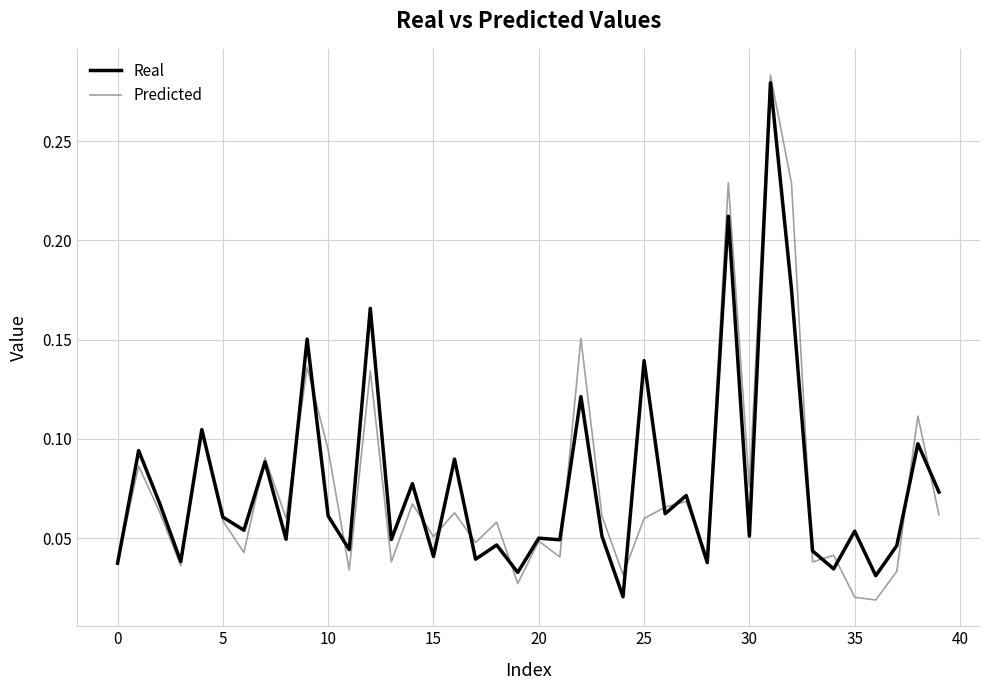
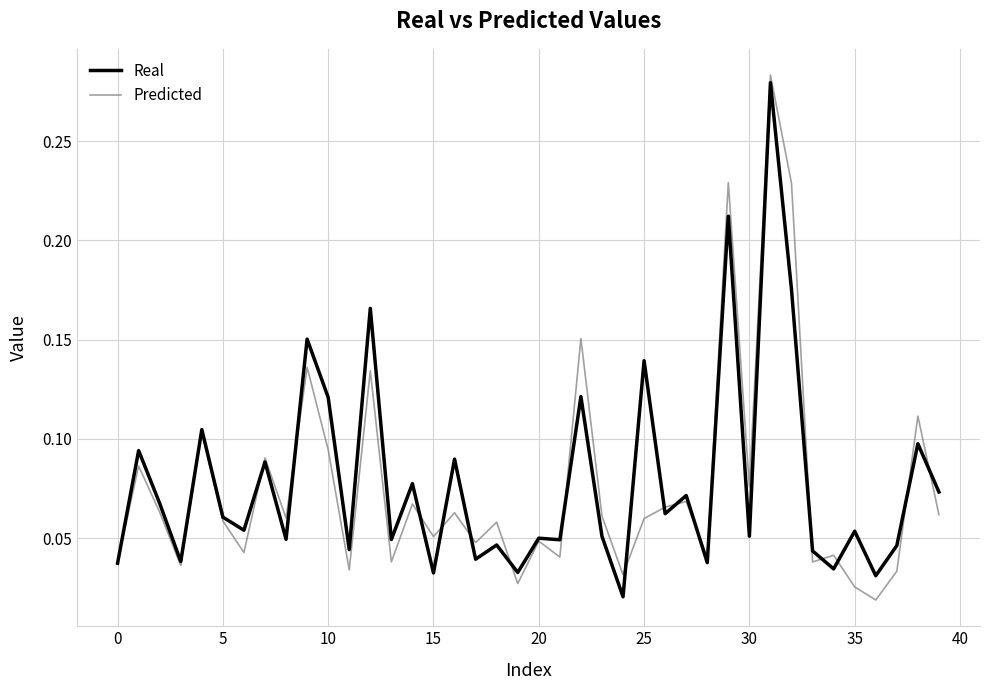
  {
    "Real": {
      "5": 0.061,
-     "10": 0.061,
-     "15": 0.041,
+     "10": 0.121,
+     "15": 0.032,
      "20": 0.050,
      "25": 0.139,
      "30": 0.051,
      "35": 0.053
    },
    "Predicted": {
      "5": 0.059,
      "10": 0.095,
      "15": 0.051,
      "20": 0.048,
      "25": 0.060,
      "30": 0.076,
-     "35": 0.020
+     "35": 0.025
    }
  }
